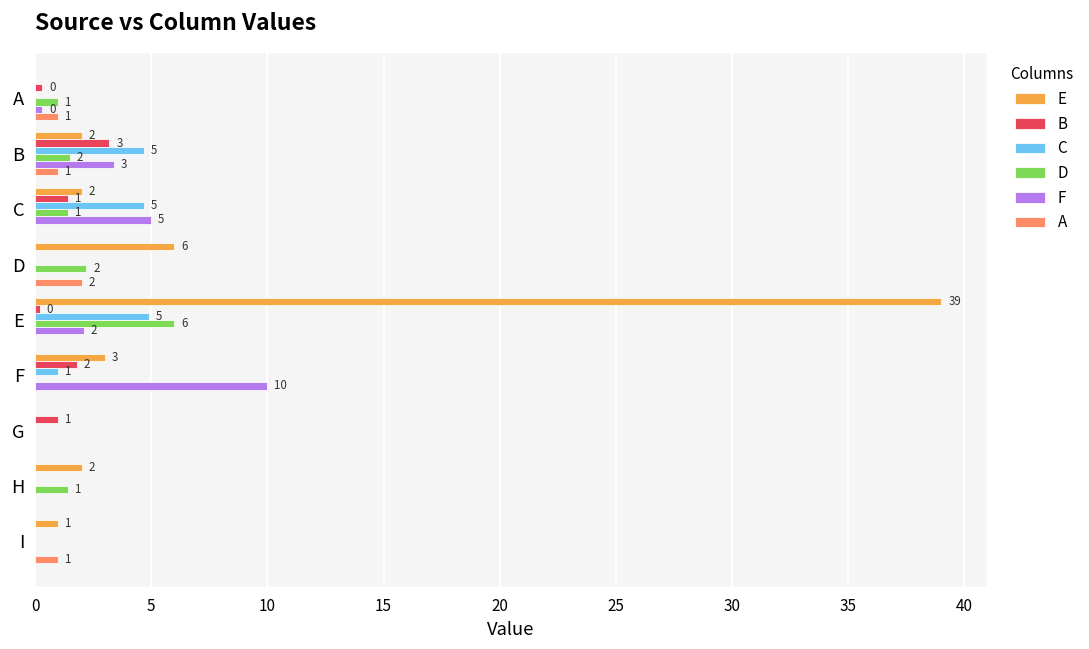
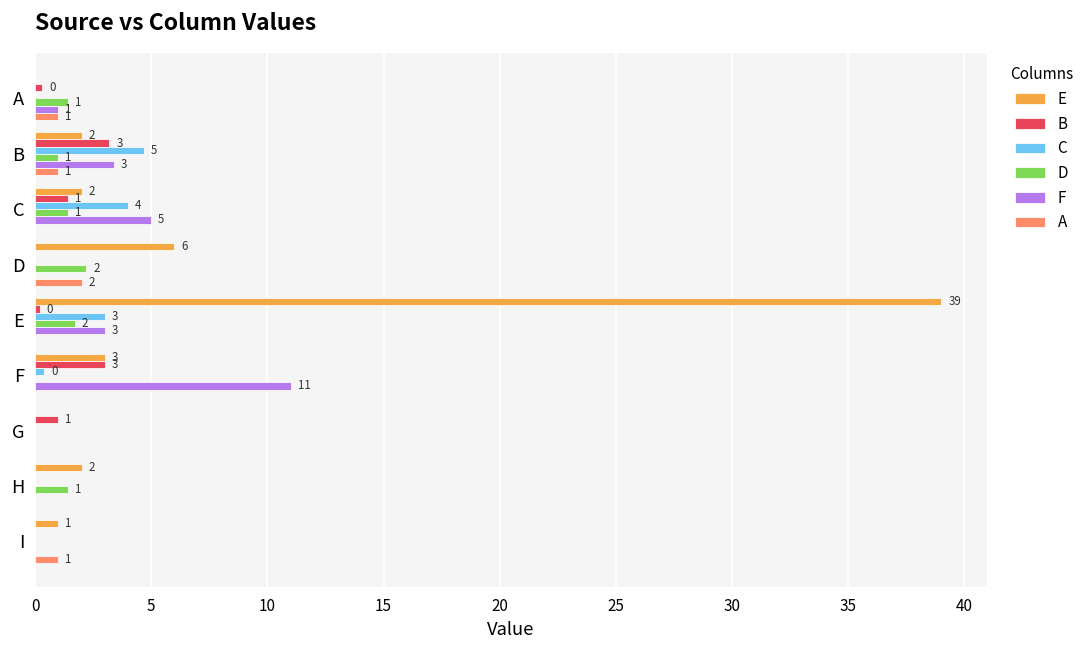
  {
    "B": {
      "A": 0,
      "B": 3,
      "C": 1,
      "E": 0,
-     "F": 2,
+     "F": 3,
      "G": 1
    },
    "C": {
      "B": 5,
-     "C": 5,
-     "E": 5,
-     "F": 1
+     "C": 4,
+     "E": 3,
+     "F": 0
    },
    "D": {
-     "A": 1.0,
-     "B": 2,
+     "A": 1.4,
+     "B": 1,
      "C": 1,
      "D": 2,
-     "E": 6,
+     "E": 2,
      "H": 1
    },
    "F": {
-     "A": 0,
+     "A": 1,
      "B": 3,
      "C": 5,
-     "E": 2,
-     "F": 10
+     "E": 3,
+     "F": 11
    }
  }
